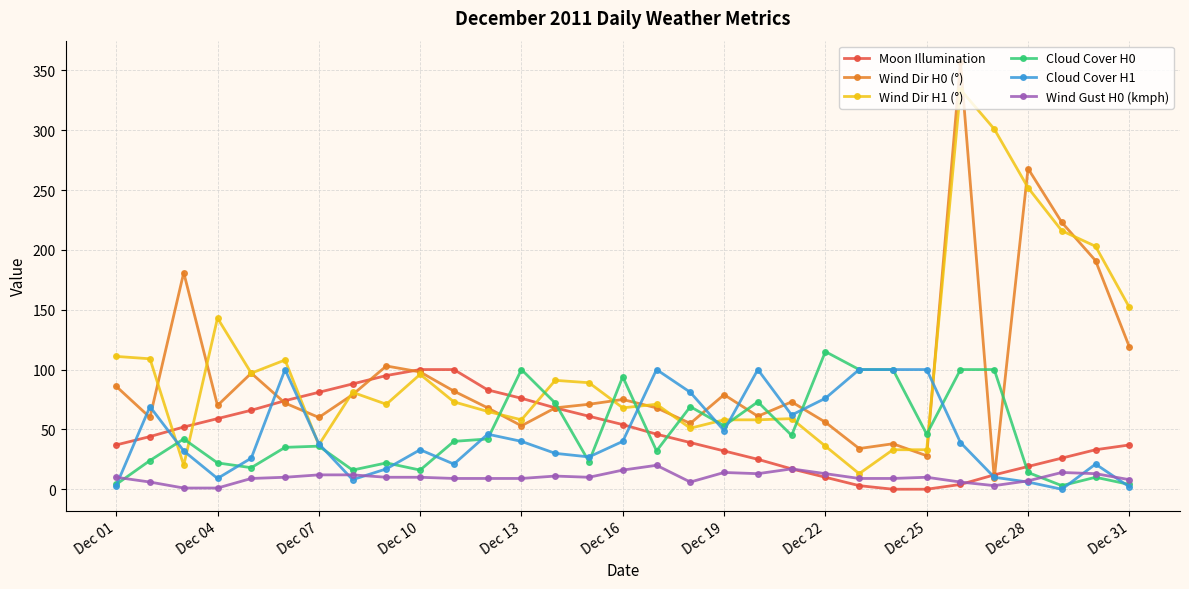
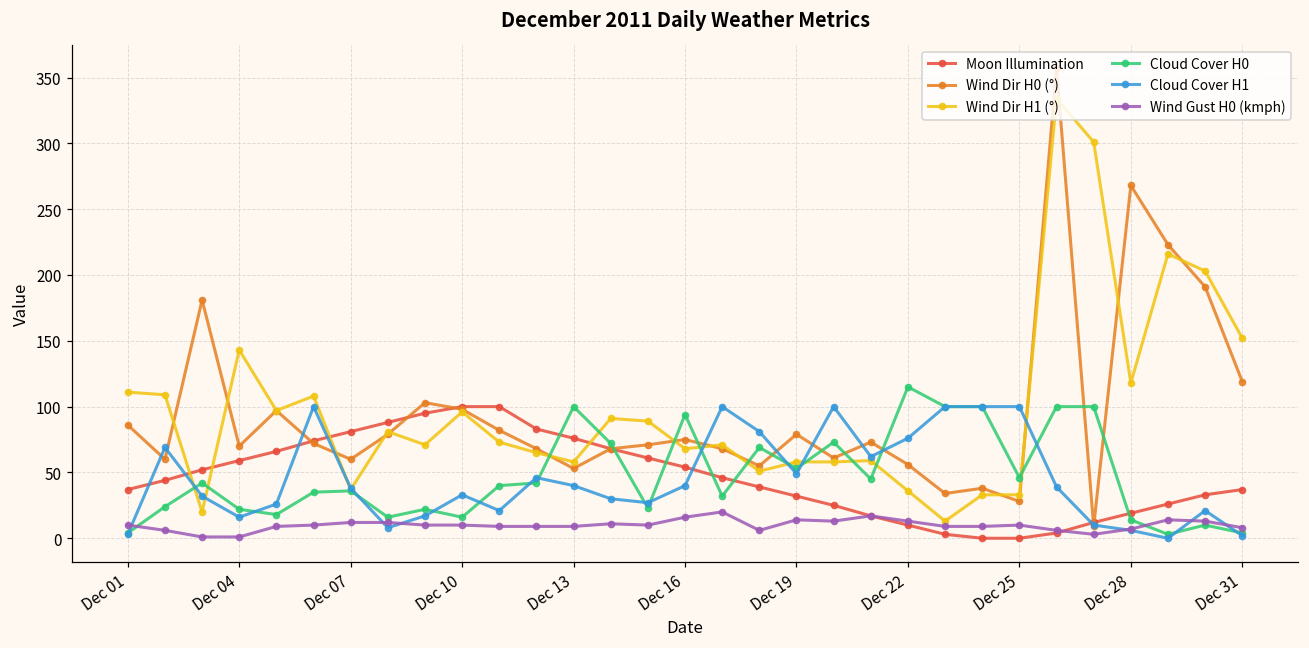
  {
    "Wind Dir H1 (°)": {
      "Dec 01": 111,
      "Dec 04": 143,
      "Dec 13": 58,
      "Dec 16": 68,
      "Dec 19": 58,
      "Dec 22": 36,
      "Dec 25": 33,
-     "Dec 28": 252,
+     "Dec 28": 118,
      "Dec 31": 152
    },
    "Cloud Cover H0": {
      "Dec 04": 22,
      "Dec 10": 16,
      "Dec 13": 100,
      "Dec 16": 94,
      "Dec 19": 53,
      "Dec 22": 115,
      "Dec 25": 46,
      "Dec 28": 14
    },
    "Cloud Cover H1": {
-     "Dec 04": 9,
+     "Dec 04": 16,
      "Dec 10": 33,
      "Dec 13": 40,
      "Dec 16": 40,
      "Dec 19": 49,
      "Dec 22": 76,
      "Dec 25": 100
    },
    "Wind Gust H0 (kmph)": {
      "Dec 01": 10,
      "Dec 04": 1,
      "Dec 07": 12,
      "Dec 10": 10,
      "Dec 13": 9,
      "Dec 16": 16,
      "Dec 19": 14,
      "Dec 22": 13,
      "Dec 25": 10,
      "Dec 31": 8
    }
  }
